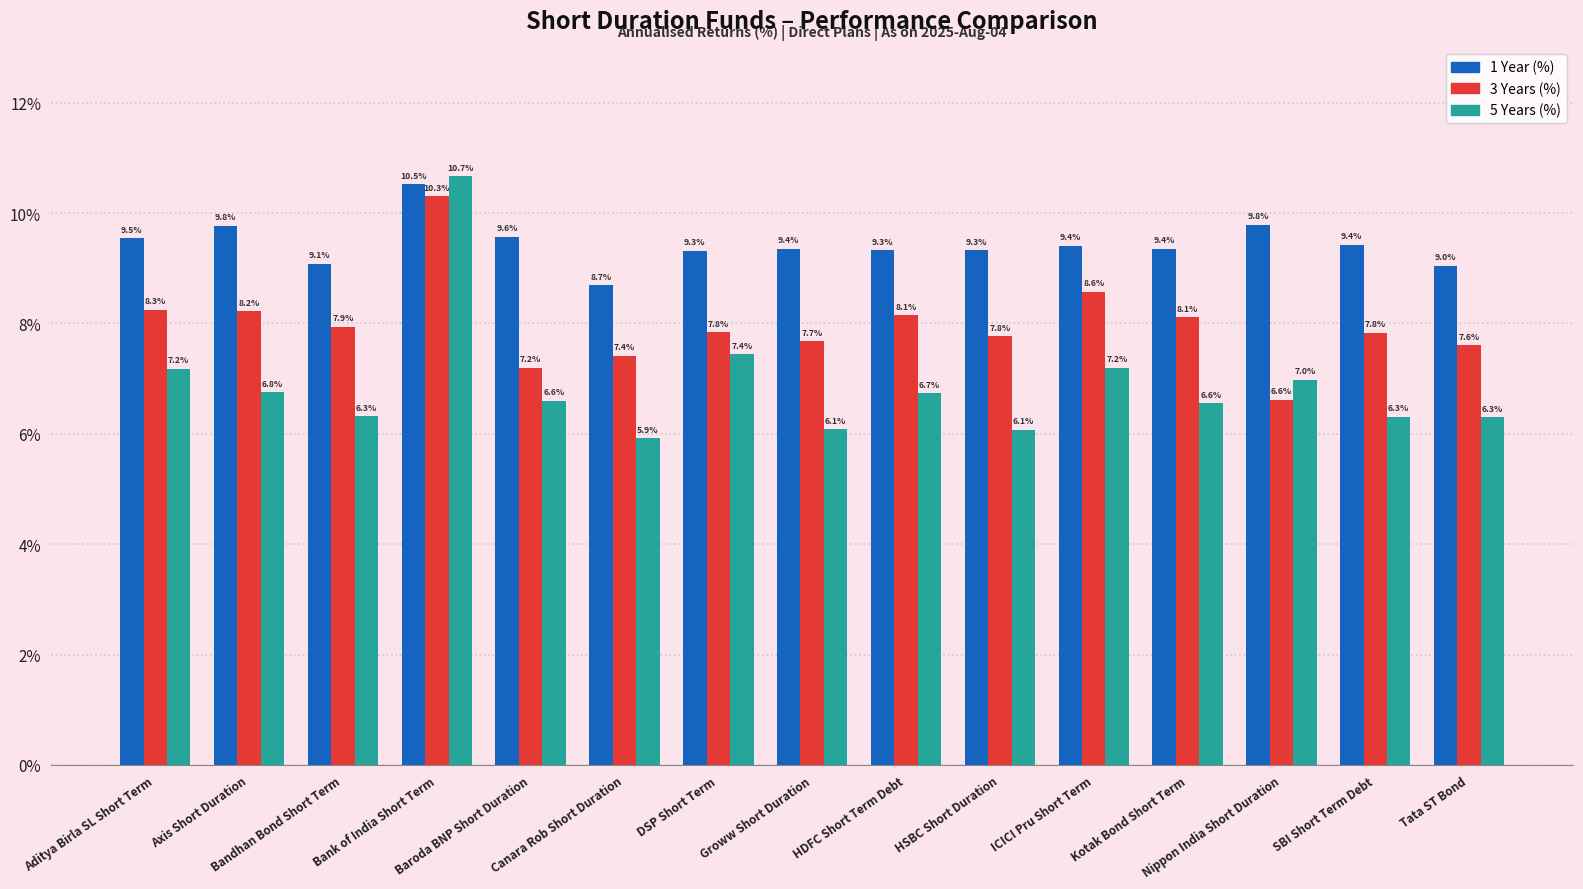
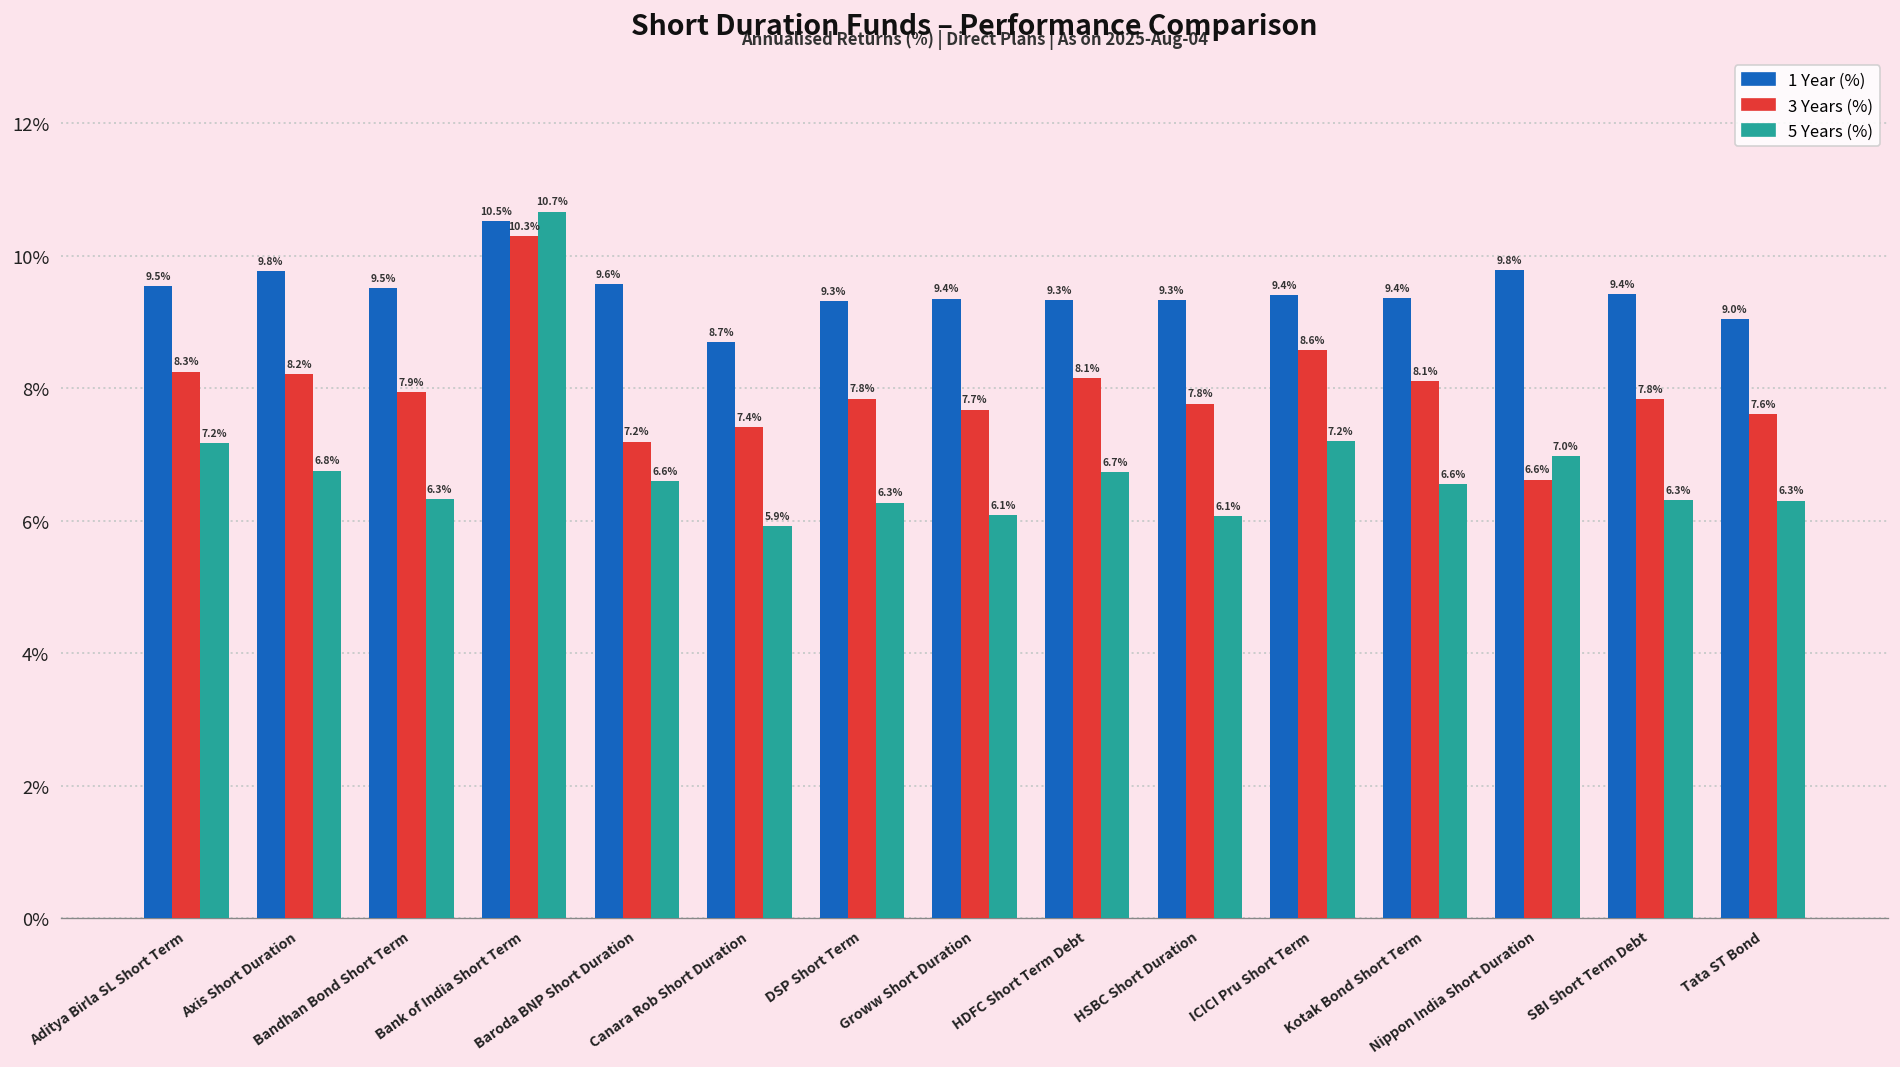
  {
    "1 Year (%)": {
      "Aditya Birla SL Short Term": "9.5%",
      "Axis Short Duration": "9.8%",
-     "Bandhan Bond Short Term": "9.1%",
+     "Bandhan Bond Short Term": "9.5%",
      "Bank of India Short Term": "10.5%",
      "Baroda BNP Short Duration": "9.6%",
      "Canara Rob Short Duration": "8.7%",
      "DSP Short Term": "9.3%",
      "Groww Short Duration": "9.4%",
      "HDFC Short Term Debt": "9.3%",
      "HSBC Short Duration": "9.3%",
      "ICICI Pru Short Term": "9.4%",
      "Kotak Bond Short Term": "9.4%",
      "Nippon India Short Duration": "9.8%",
      "SBI Short Term Debt": "9.4%",
      "Tata ST Bond": "9.0%"
    },
    "3 Years (%)": {
      "Aditya Birla SL Short Term": "8.3%",
      "Axis Short Duration": "8.2%",
      "Bandhan Bond Short Term": "7.9%",
      "Bank of India Short Term": "10.3%",
      "Baroda BNP Short Duration": "7.2%",
      "Canara Rob Short Duration": "7.4%",
      "DSP Short Term": "7.8%",
      "Groww Short Duration": "7.7%",
      "HDFC Short Term Debt": "8.1%",
      "HSBC Short Duration": "7.8%",
      "ICICI Pru Short Term": "8.6%",
      "Kotak Bond Short Term": "8.1%",
      "Nippon India Short Duration": "6.6%",
      "SBI Short Term Debt": "7.8%",
      "Tata ST Bond": "7.6%"
    },
    "5 Years (%)": {
      "Aditya Birla SL Short Term": "7.2%",
      "Axis Short Duration": "6.8%",
      "Bandhan Bond Short Term": "6.3%",
      "Bank of India Short Term": "10.7%",
      "Baroda BNP Short Duration": "6.6%",
      "Canara Rob Short Duration": "5.9%",
-     "DSP Short Term": "7.4%",
+     "DSP Short Term": "6.3%",
      "Groww Short Duration": "6.1%",
      "HDFC Short Term Debt": "6.7%",
      "HSBC Short Duration": "6.1%",
      "ICICI Pru Short Term": "7.2%",
      "Kotak Bond Short Term": "6.6%",
      "Nippon India Short Duration": "7.0%",
      "SBI Short Term Debt": "6.3%",
      "Tata ST Bond": "6.3%"
    }
  }
